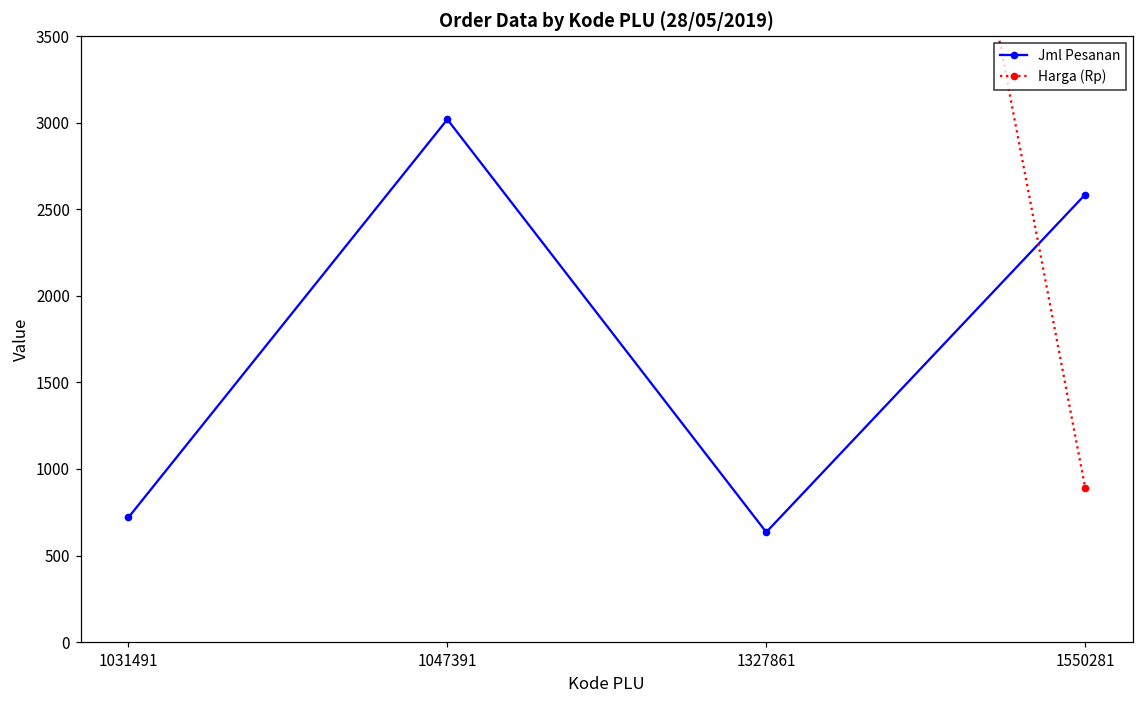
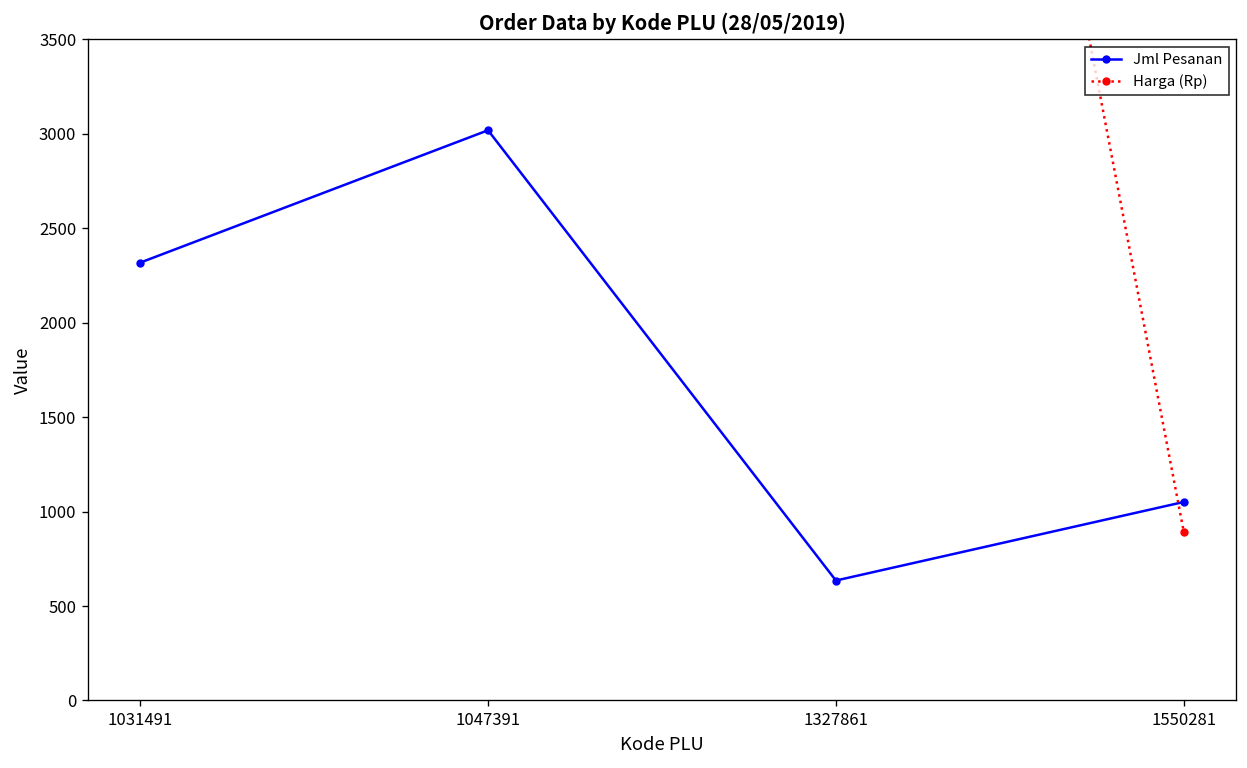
  {
    "Jml Pesanan": {
-     "1031491": 720,
+     "1031491": 2320,
      "1047391": 3020,
      "1327861": 640,
-     "1550281": 2590
+     "1550281": 1050
    },
    "Harga (Rp)": {
      "1550281": 890
    }
  }
